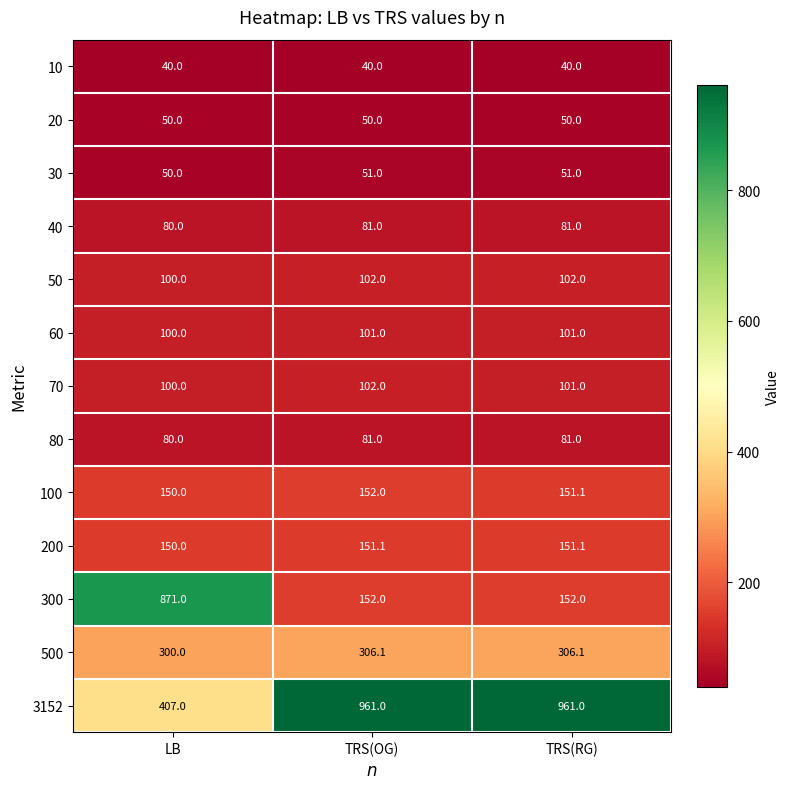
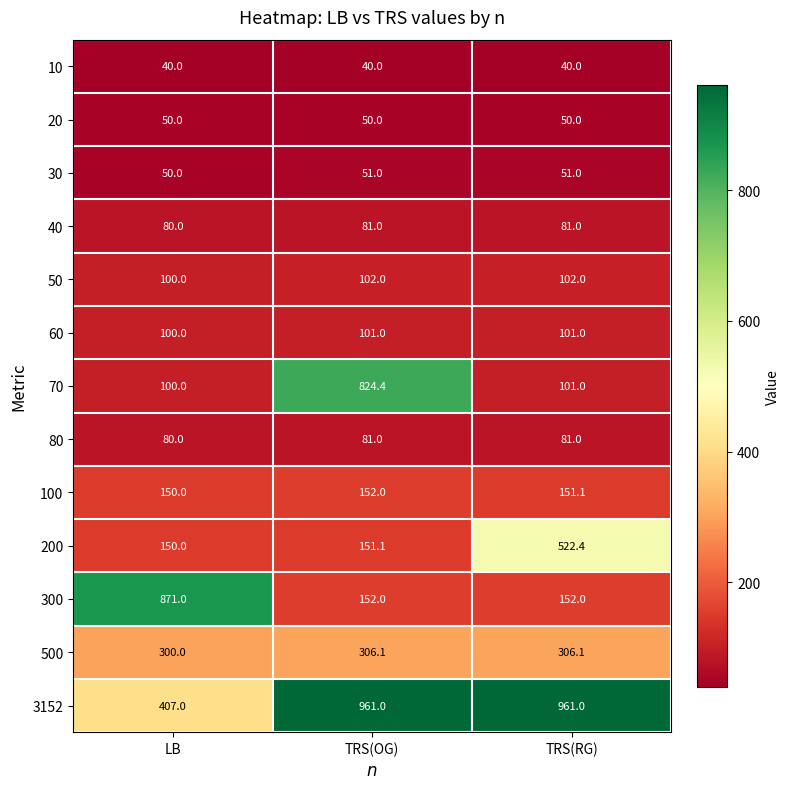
  {
    "10": {
      "LB": 40.0,
      "TRS(OG)": 40.0,
      "TRS(RG)": 40.0
    },
    "20": {
      "LB": 50.0,
      "TRS(OG)": 50.0,
      "TRS(RG)": 50.0
    },
    "30": {
      "LB": 50.0,
      "TRS(OG)": 51.0,
      "TRS(RG)": 51.0
    },
    "40": {
      "LB": 80.0,
      "TRS(OG)": 81.0,
      "TRS(RG)": 81.0
    },
    "50": {
      "LB": 100.0,
      "TRS(OG)": 102.0,
      "TRS(RG)": 102.0
    },
    "60": {
      "LB": 100.0,
      "TRS(OG)": 101.0,
      "TRS(RG)": 101.0
    },
    "70": {
      "LB": 100.0,
-     "TRS(OG)": 102.0,
+     "TRS(OG)": 824.4,
      "TRS(RG)": 101.0
    },
    "80": {
      "LB": 80.0,
      "TRS(OG)": 81.0,
      "TRS(RG)": 81.0
    },
    "100": {
      "LB": 150.0,
      "TRS(OG)": 152.0,
      "TRS(RG)": 151.1
    },
    "200": {
      "LB": 150.0,
      "TRS(OG)": 151.1,
-     "TRS(RG)": 151.1
+     "TRS(RG)": 522.4
    },
    "300": {
      "LB": 871.0,
      "TRS(OG)": 152.0,
      "TRS(RG)": 152.0
    },
    "500": {
      "LB": 300.0,
      "TRS(OG)": 306.1,
      "TRS(RG)": 306.1
    },
    "3152": {
      "LB": 407.0,
      "TRS(OG)": 961.0,
      "TRS(RG)": 961.0
    }
  }
